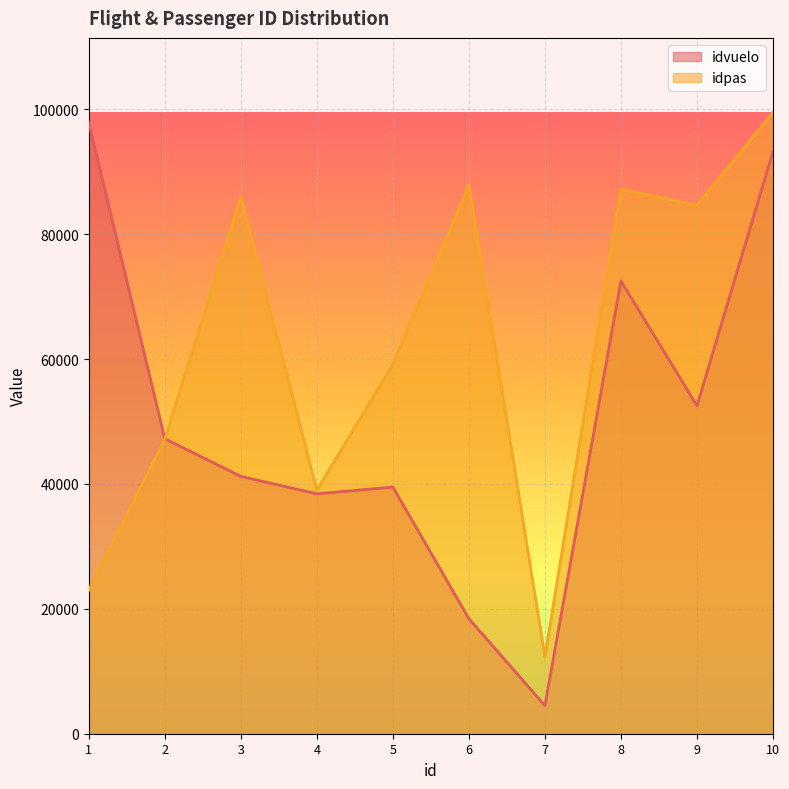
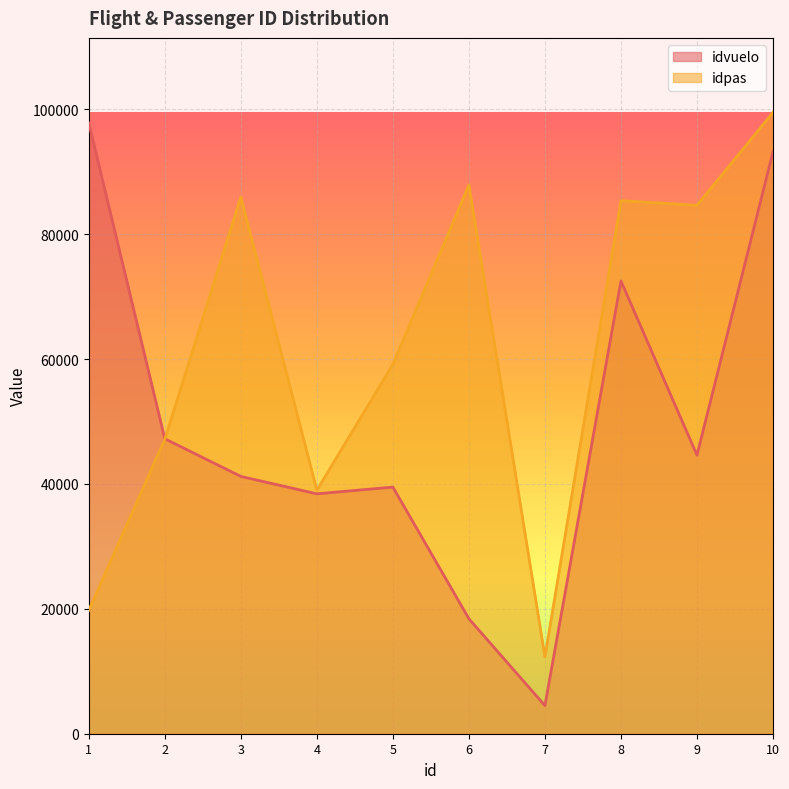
  {
    "idvuelo": {
      "1": 98000,
      "3": 41000,
      "4": 38000,
      "5": 39000,
      "6": 18000,
      "7": 5000,
      "8": 72000,
-     "9": 53000,
+     "9": 45000,
      "10": 93000
    },
    "idpas": {
-     "1": 23000,
+     "1": 20000,
      "3": 86000,
      "4": 39000,
      "5": 59000,
      "6": 88000,
      "7": 12000,
-     "8": 87000,
+     "8": 85000,
      "9": 85000,
      "10": 99000
    }
  }
